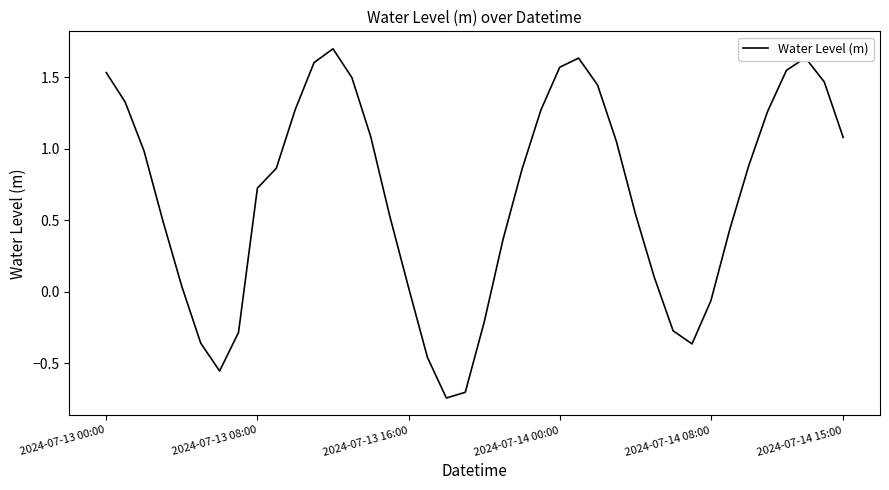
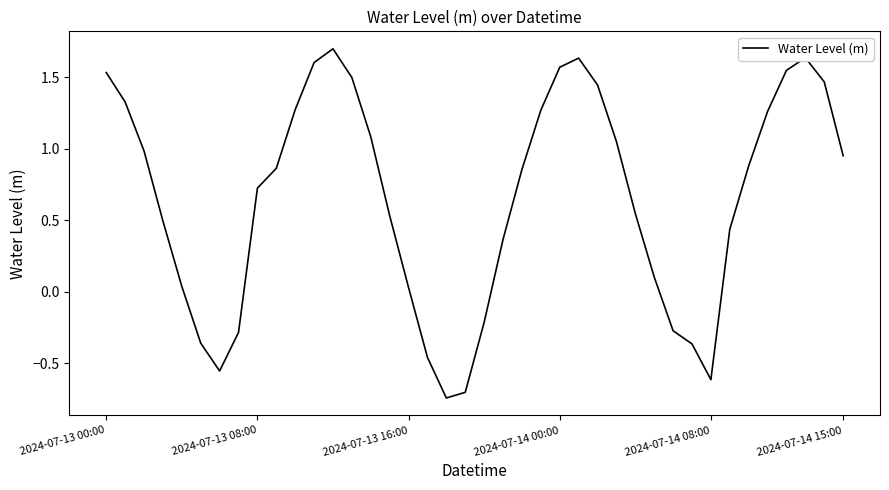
  {
    "2024-07-13 00:00": 1.53,
    "2024-07-13 08:00": 0.73,
    "2024-07-13 16:00": 0.03,
    "2024-07-14 00:00": 1.57,
-   "2024-07-14 08:00": -0.06,
-   "2024-07-14 15:00": 1.08
+   "2024-07-14 08:00": -0.61,
+   "2024-07-14 15:00": 0.95
  }
